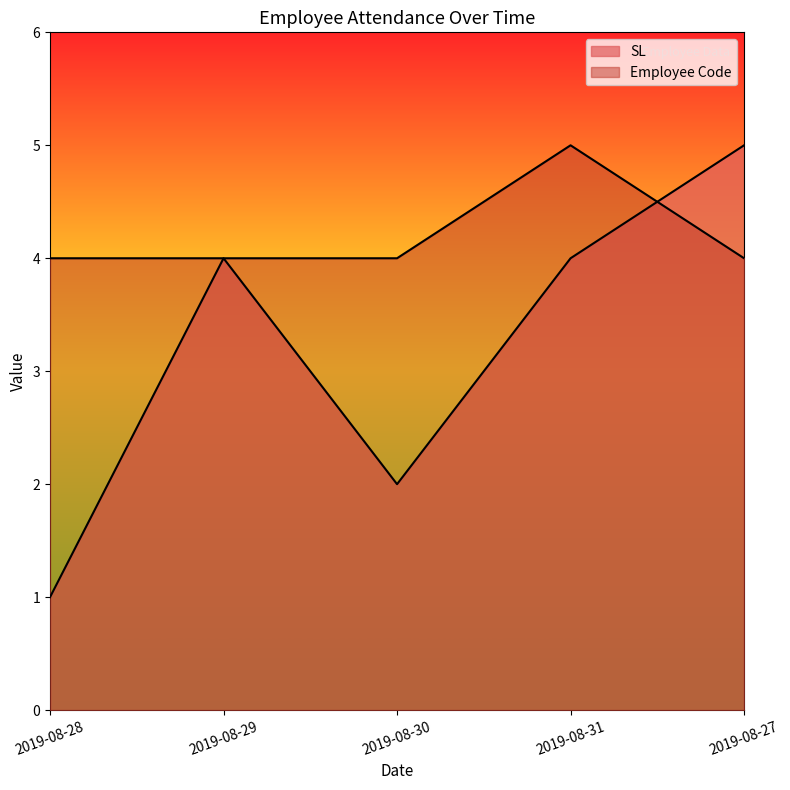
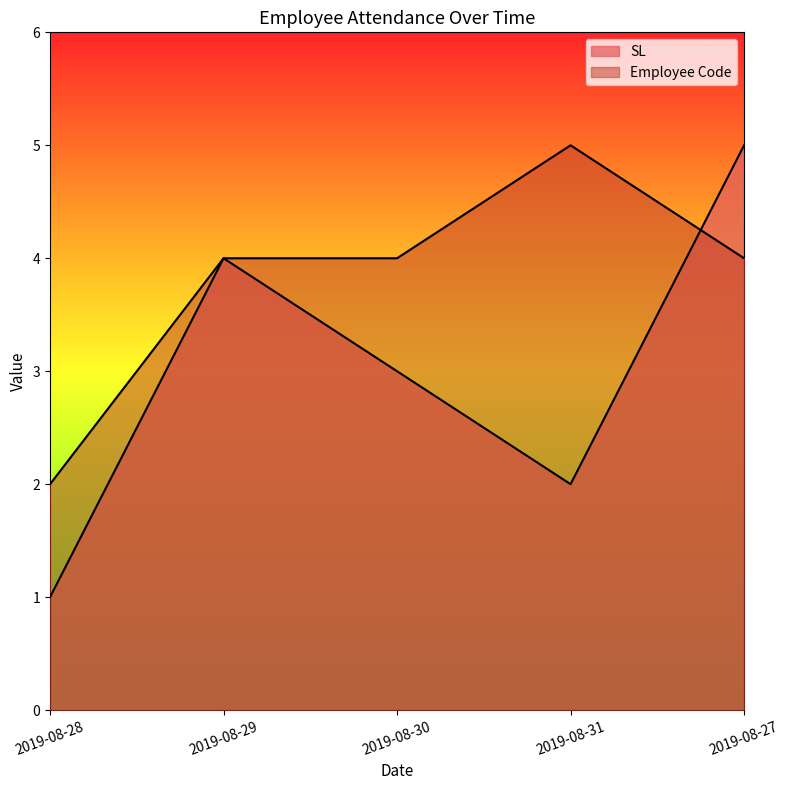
  {
    "SL": {
      "2019-08-28": 1,
-     "2019-08-30": 2,
-     "2019-08-31": 4,
+     "2019-08-30": 3,
+     "2019-08-31": 2,
      "2019-08-27": 5
    },
    "Employee Code": {
-     "2019-08-28": 4,
+     "2019-08-28": 2,
      "2019-08-30": 4,
      "2019-08-31": 5,
      "2019-08-27": 4
    }
  }
